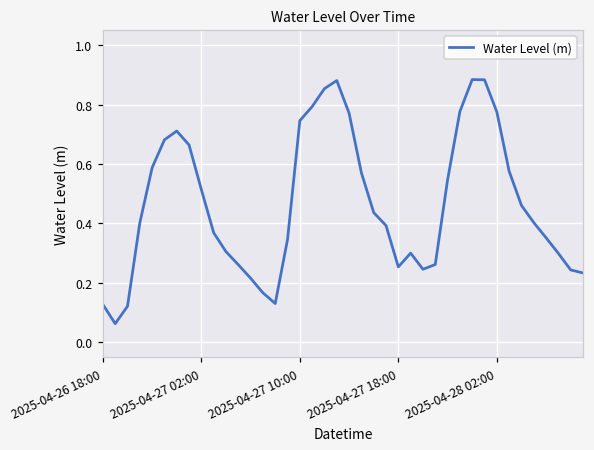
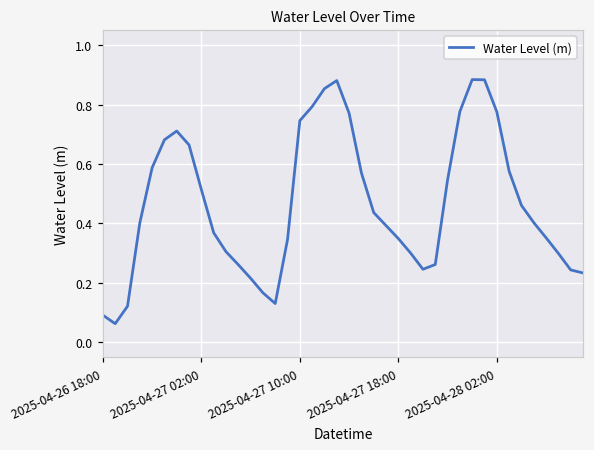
  {
-   "2025-04-26 18:00": 0.13,
+   "2025-04-26 18:00": 0.09,
    "2025-04-27 02:00": 0.51,
    "2025-04-27 10:00": 0.75,
-   "2025-04-27 18:00": 0.25,
+   "2025-04-27 18:00": 0.35,
    "2025-04-28 02:00": 0.78
  }
